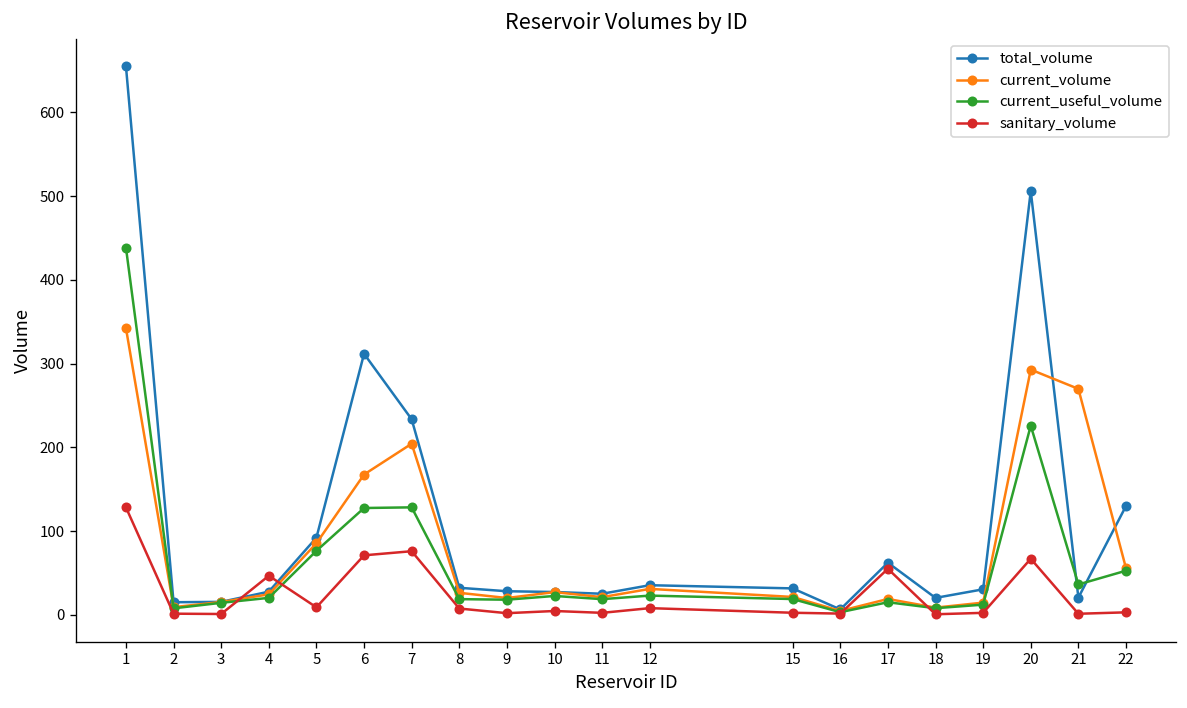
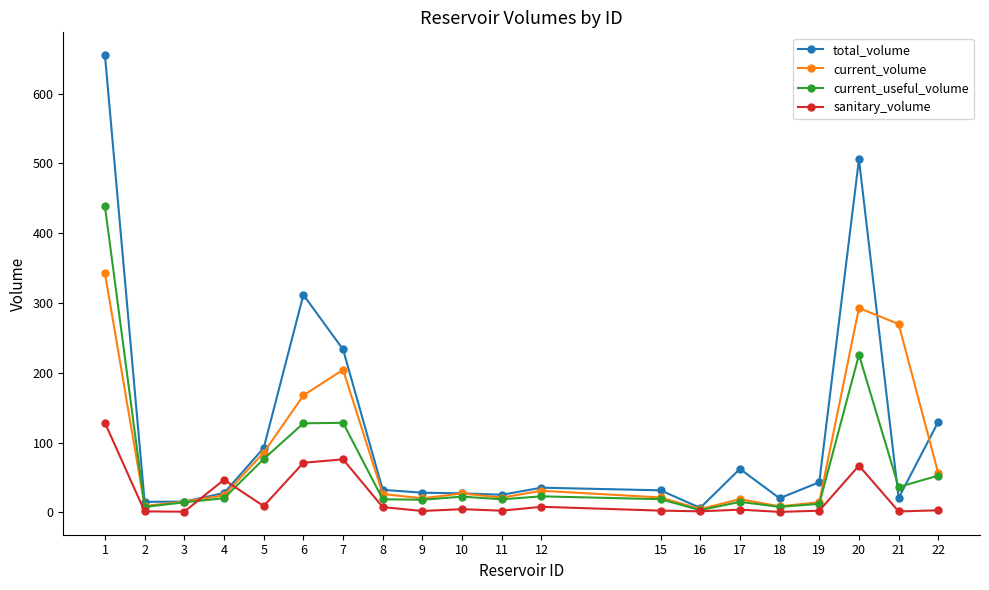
  {
    "total_volume": {
      "1": 660,
      "2": 20,
      "5": 90,
      "6": 310,
      "7": 230,
      "8": 30,
      "9": 30,
      "11": 30,
      "12": 40,
      "15": 30,
      "17": 60,
      "18": 20,
-     "19": 30,
+     "19": 40,
      "20": 510,
      "21": 20,
      "22": 130
    },
    "current_volume": {
      "1": 340,
      "5": 90,
      "6": 170,
      "7": 200,
      "8": 30,
      "12": 30,
      "17": 20,
      "20": 290,
      "21": 270
    },
    "current_useful_volume": {
      "1": 440,
      "4": 20,
      "5": 80,
      "6": 130,
      "7": 130,
      "8": 20,
      "10": 20,
      "12": 20,
      "17": 20,
      "20": 230,
      "21": 40
    },
    "sanitary_volume": {
      "1": 130,
      "2": 0,
      "3": 0,
      "4": 50,
      "5": 10,
      "6": 70,
      "7": 80,
      "8": 10,
      "9": 0,
      "10": 0,
      "11": 0,
      "12": 10,
      "15": 0,
-     "17": 60,
+     "17": 0,
      "18": 0,
      "19": 0,
      "20": 70,
      "21": 0,
      "22": 0
    }
  }
